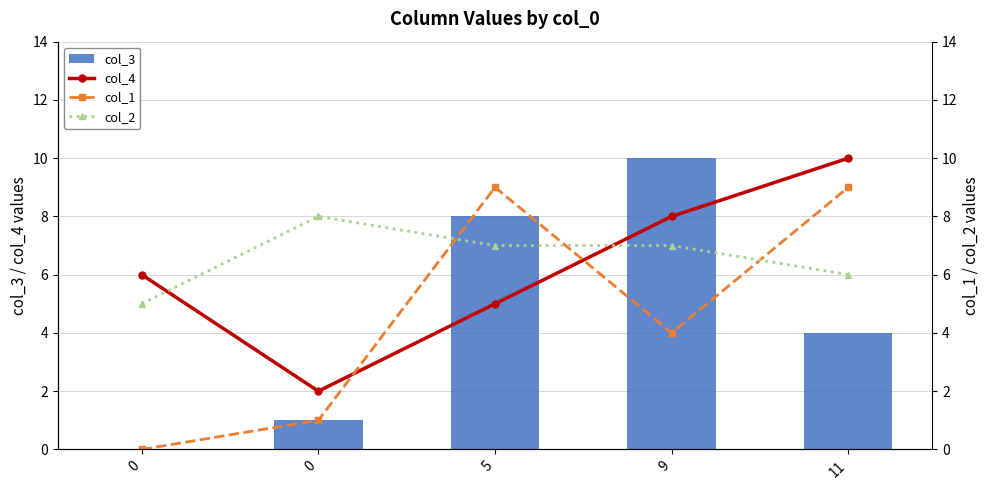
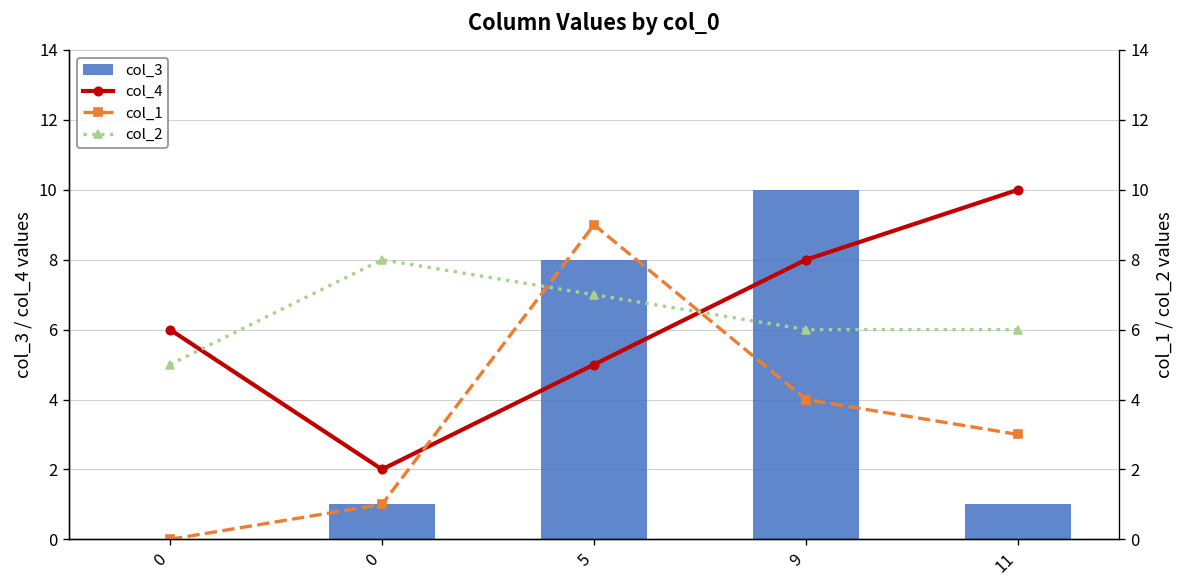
  {
    "col_3": {
      "5": 8,
      "9": 10,
-     "11": 4
+     "11": 1
    },
    "col_4": {
      "5": 5,
      "9": 8,
      "11": 10
    },
    "col_1": {
      "5": 9,
      "9": 4,
-     "11": 9
+     "11": 3
    },
    "col_2": {
      "5": 7,
-     "9": 7,
+     "9": 6,
      "11": 6
    }
  }
